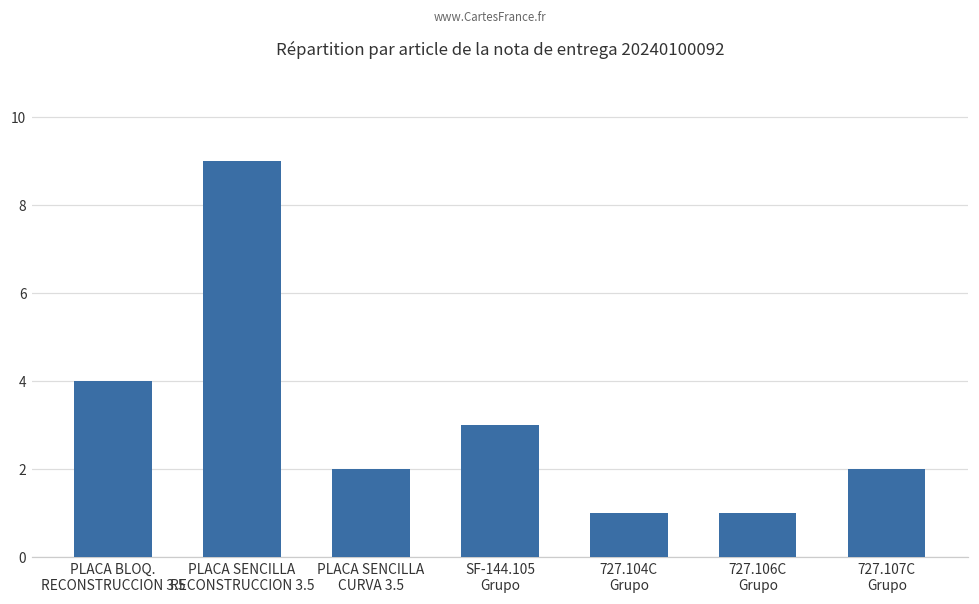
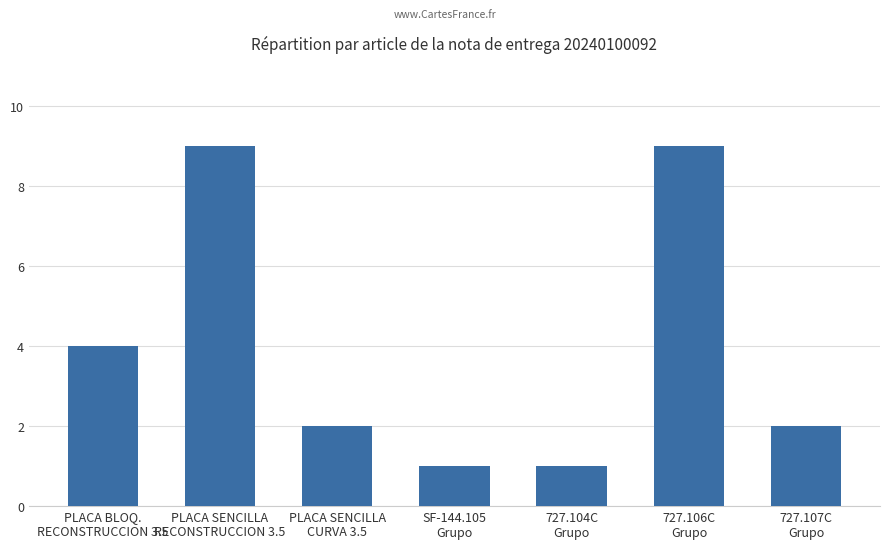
  {
    "PLACA BLOQ. RECONSTRUCCION 3.5": 4,
    "PLACA SENCILLA RECONSTRUCCION 3.5": 9,
    "PLACA SENCILLA CURVA 3.5": 2,
-   "SF-144.105 Grupo": 3,
+   "SF-144.105 Grupo": 1,
    "727.104C Grupo": 1,
-   "727.106C Grupo": 1,
+   "727.106C Grupo": 9,
    "727.107C Grupo": 2
  }
